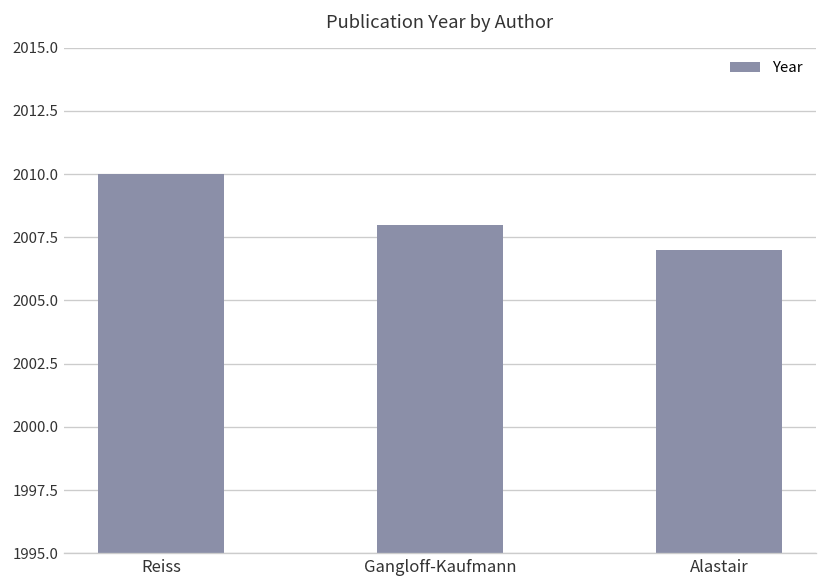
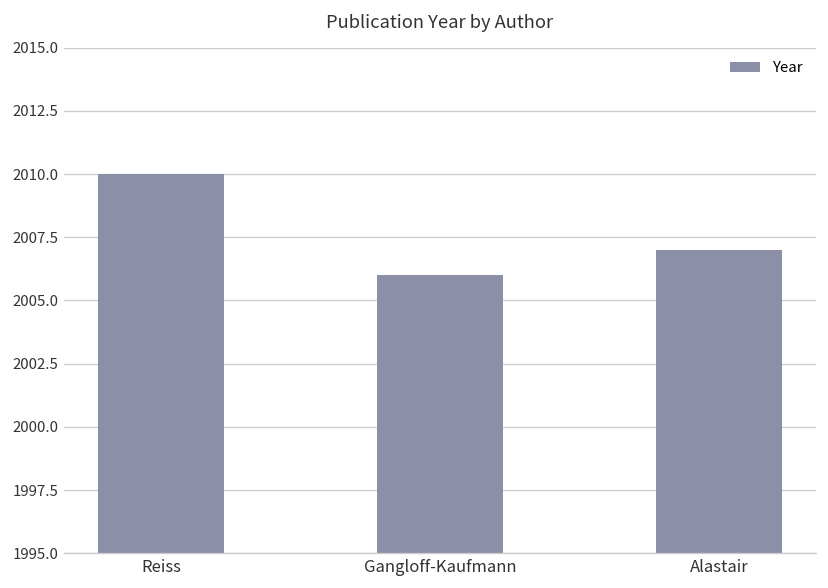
  {
    "Reiss": 2010,
-   "Gangloff-Kaufmann": 2008,
+   "Gangloff-Kaufmann": 2006,
    "Alastair": 2007
  }
